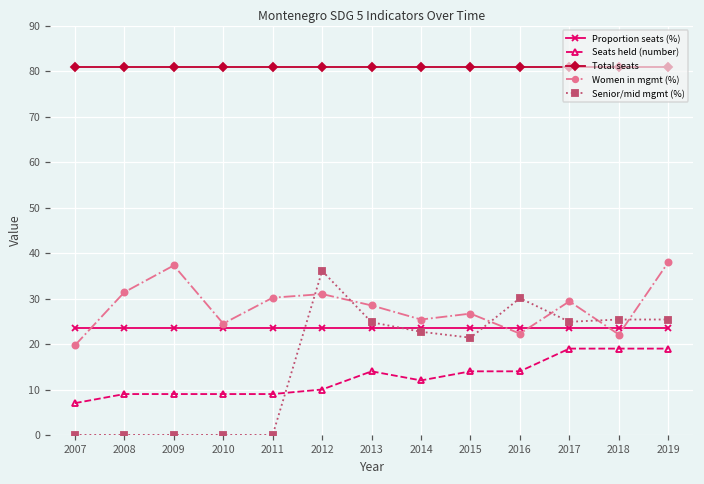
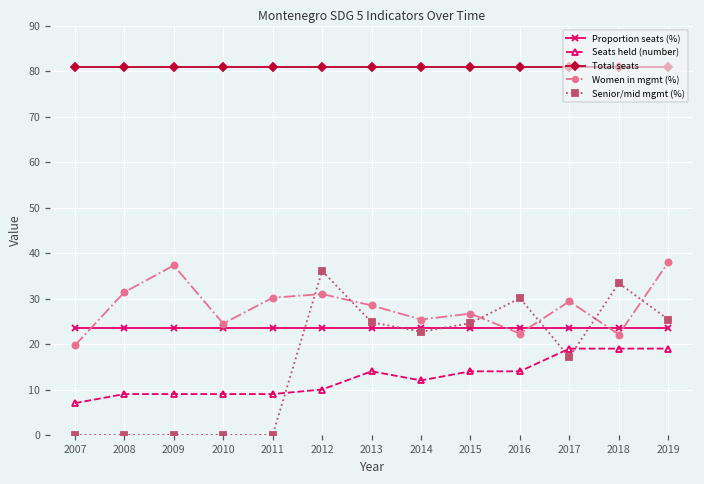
  {
    "Total seats": {
      "2007": 81,
      "2008": 81,
      "2009": 81,
      "2010": 81,
      "2011": 81,
      "2012": 81,
      "2013": 81,
      "2014": 81,
      "2015": 81,
      "2016": 81
    },
    "Women in mgmt (%)": {
      "2007": 20,
      "2008": 31,
      "2009": 37,
      "2010": 25,
      "2011": 30,
      "2012": 31,
      "2013": 29,
      "2014": 25,
      "2015": 27,
      "2016": 22,
      "2017": 29,
      "2018": 22,
      "2019": 38
    },
    "Senior/mid mgmt (%)": {
      "2007": 0,
      "2008": 0,
      "2009": 0,
      "2010": 0,
      "2011": 0,
      "2012": 36,
      "2013": 25,
      "2014": 23,
-     "2015": 21,
+     "2015": 25,
      "2016": 30,
-     "2017": 25,
-     "2018": 25,
+     "2017": 17,
+     "2018": 33,
      "2019": 25
    }
  }
